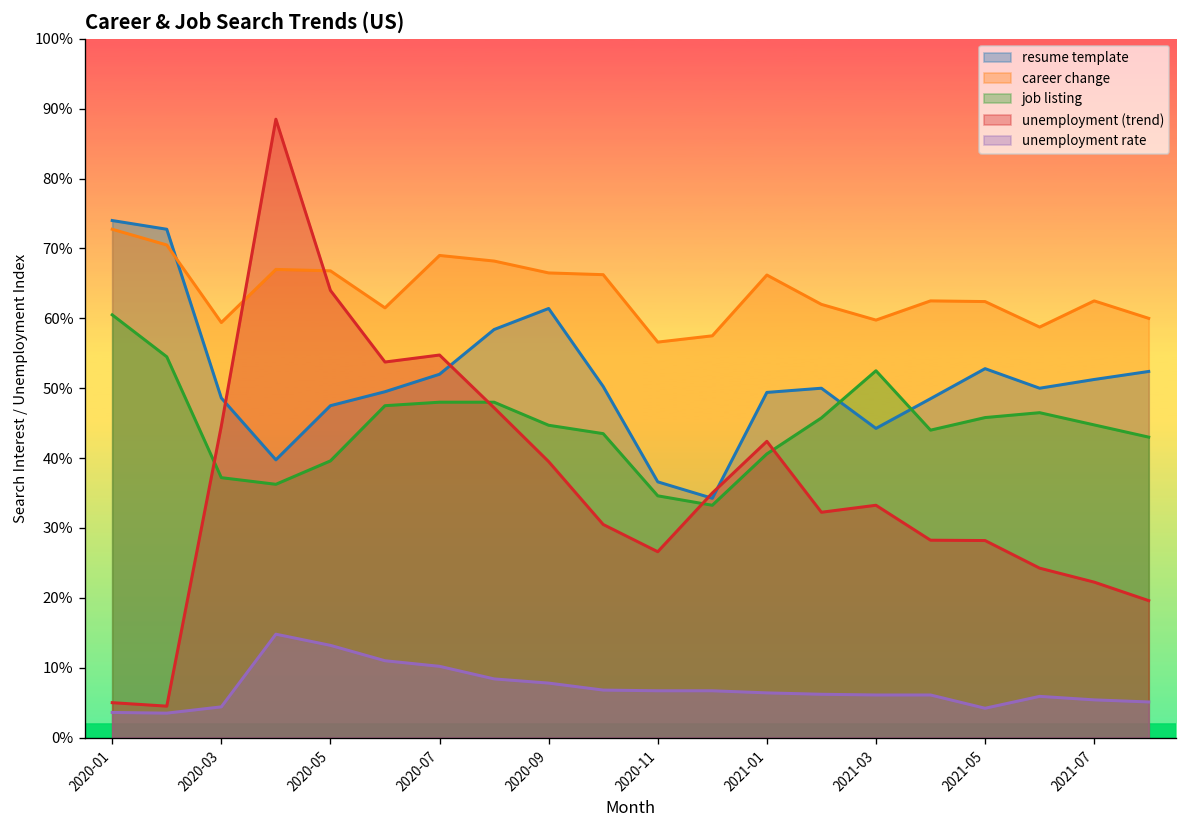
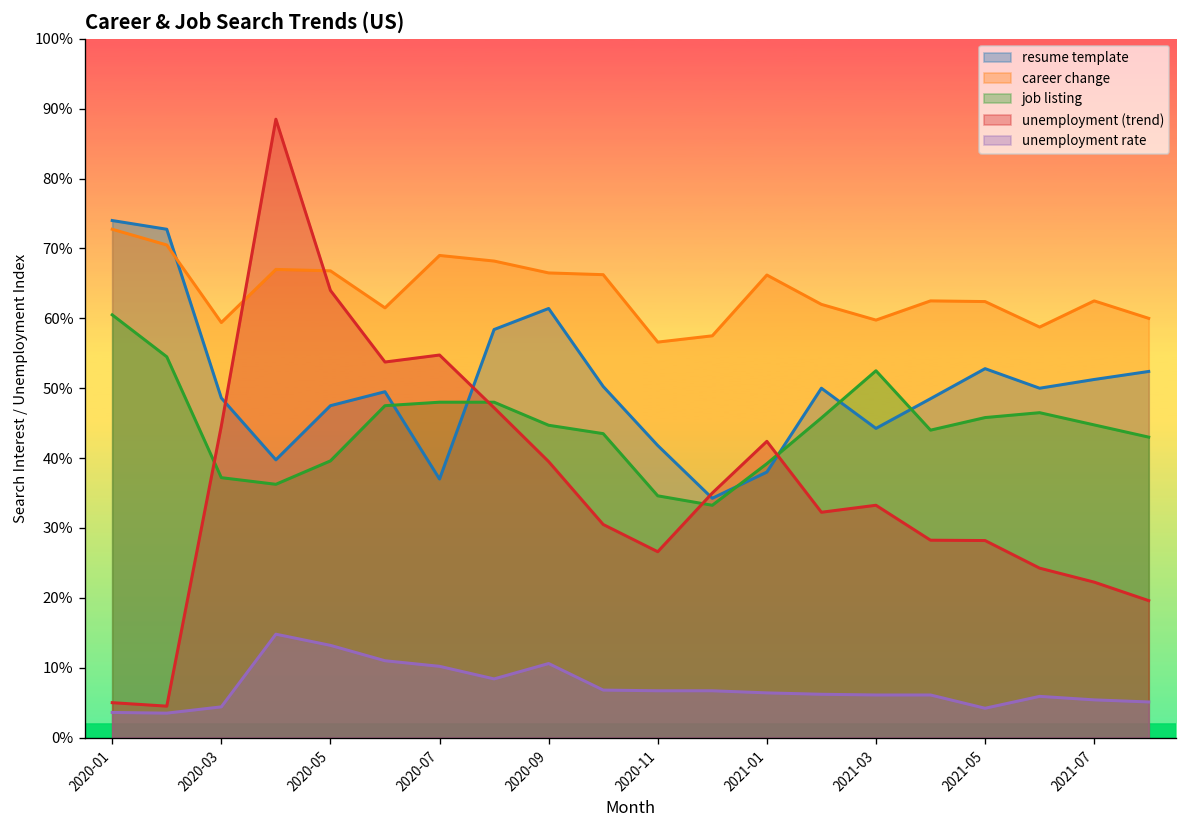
  {
    "resume template": {
      "2020-01": "74%",
      "2020-03": "49%",
      "2020-05": "48%",
-     "2020-07": "52%",
+     "2020-07": "37%",
      "2020-09": "61%",
-     "2020-11": "37%",
-     "2021-01": "49%",
+     "2020-11": "42%",
+     "2021-01": "38%",
      "2021-03": "44%",
      "2021-05": "53%",
      "2021-07": "51%"
    },
    "job listing": {
      "2020-01": "61%",
      "2020-03": "37%",
      "2020-05": "40%",
      "2020-07": "48%",
      "2020-09": "45%",
      "2020-11": "35%",
-     "2021-01": "41%",
+     "2021-01": "39%",
      "2021-03": "53%",
      "2021-05": "46%",
      "2021-07": "45%"
    },
    "unemployment rate": {
      "2020-01": "4%",
      "2020-03": "4%",
      "2020-05": "13%",
      "2020-07": "10%",
-     "2020-09": "8%",
+     "2020-09": "11%",
      "2020-11": "7%",
      "2021-01": "6%",
      "2021-03": "6%",
      "2021-05": "4%",
      "2021-07": "5%"
    }
  }
